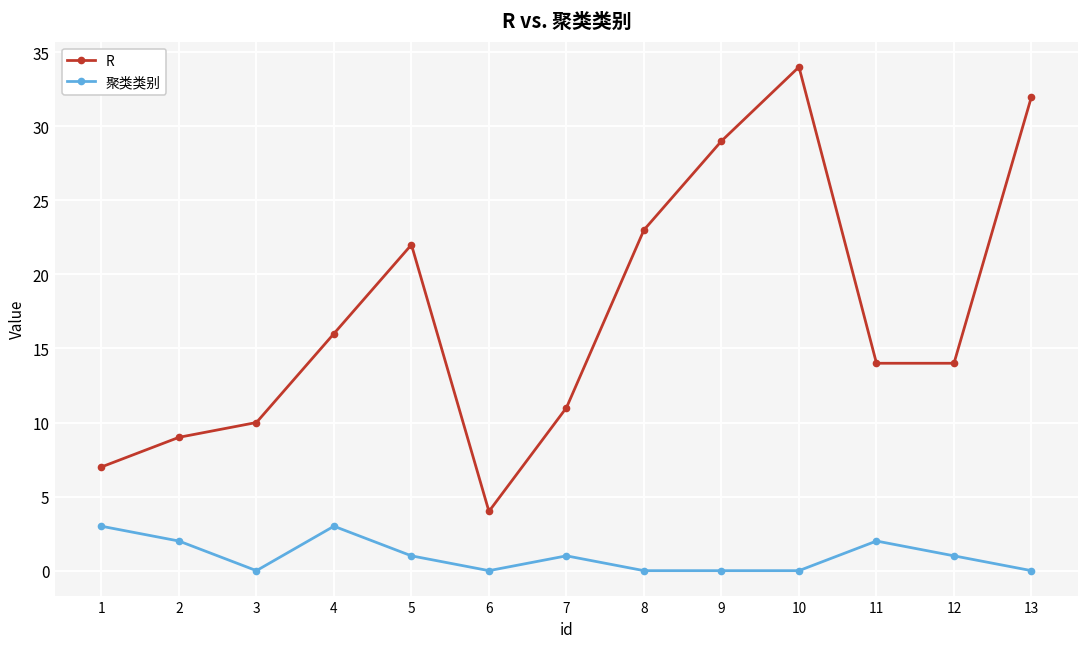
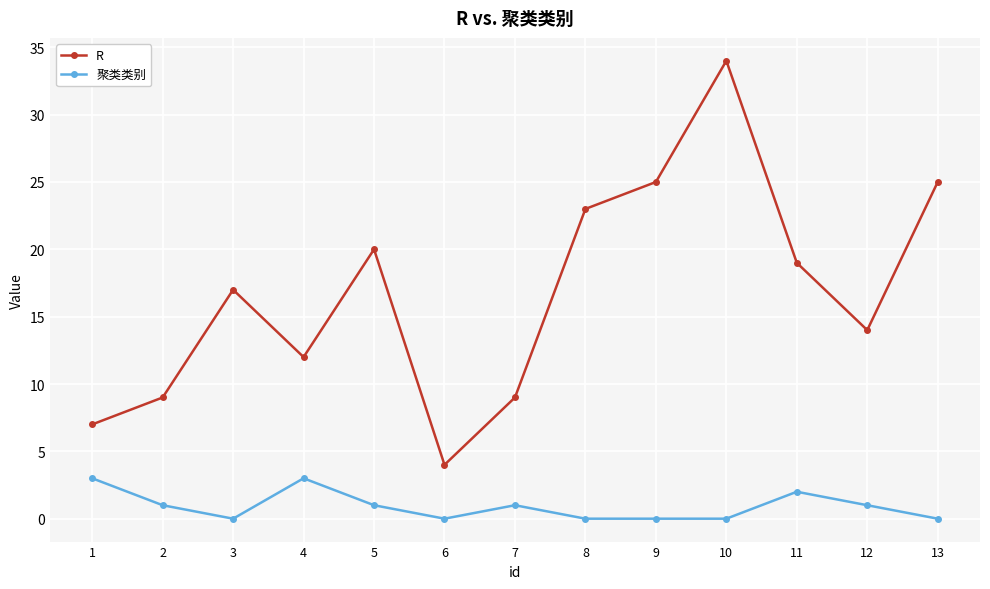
  {
    "R": {
      "1": 7,
      "2": 9,
-     "3": 10,
-     "4": 16,
-     "5": 22,
+     "3": 17,
+     "4": 12,
+     "5": 20,
      "6": 4,
-     "7": 11,
+     "7": 9,
      "8": 23,
-     "9": 29,
+     "9": 25,
      "10": 34,
-     "11": 14,
+     "11": 19,
      "12": 14,
-     "13": 32
+     "13": 25
    },
    "聚类类别": {
      "1": 3,
-     "2": 2,
+     "2": 1,
      "3": 0,
      "4": 3,
      "5": 1,
      "6": 0,
      "7": 1,
      "8": 0,
      "9": 0,
      "10": 0,
      "11": 2,
      "12": 1,
      "13": 0
    }
  }
